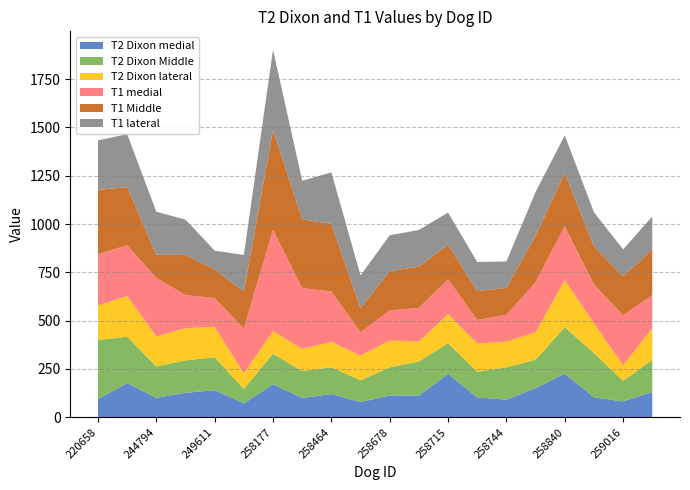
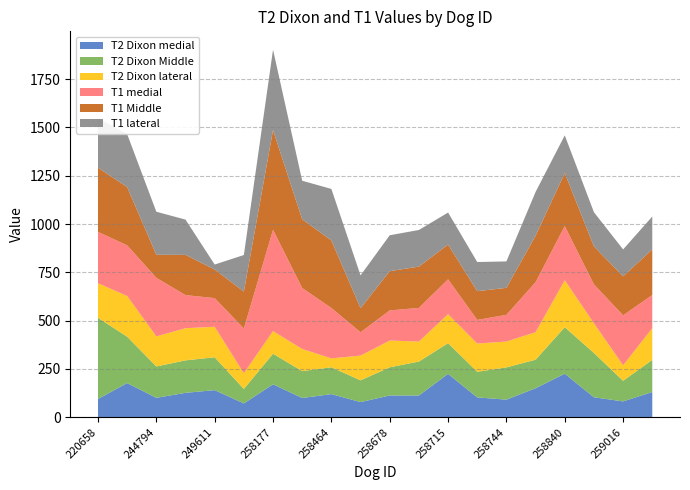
  {
    "T2 Dixon medial": {
      "220658": 90,
      "244794": 100,
      "249611": 140,
      "258177": 170,
      "258464": 120,
      "258678": 110,
      "258715": 220,
      "258744": 90,
      "258840": 230,
      "259016": 80
    },
    "T2 Dixon Middle": {
-     "220658": 310,
+     "220658": 420,
      "244794": 160,
      "249611": 170,
      "258177": 160,
      "258464": 140,
      "258678": 150,
      "258715": 160,
      "258744": 170,
      "258840": 240,
      "259016": 110
    },
    "T2 Dixon lateral": {
      "220658": 180,
      "244794": 160,
      "249611": 160,
      "258177": 120,
-     "258464": 130,
+     "258464": 50,
      "258678": 140,
      "258715": 150,
      "258744": 130,
      "258840": 240,
      "259016": 80
    },
    "T1 medial": {
      "220658": 270,
      "244794": 300,
      "249611": 150,
      "258177": 520,
      "258464": 260,
      "258678": 160,
      "258715": 180,
      "258744": 140,
      "258840": 280,
      "259016": 260
    },
    "T1 Middle": {
      "220658": 330,
      "244794": 120,
      "249611": 150,
      "258177": 520,
      "258464": 350,
      "258678": 200,
      "258715": 180,
      "258744": 140,
      "258840": 270,
      "259016": 200
    },
    "T1 lateral": {
      "244794": 220,
-     "249611": 100,
+     "249611": 30,
      "258177": 420,
      "258464": 270,
      "258678": 190,
      "258715": 170,
      "258744": 140,
      "258840": 200,
      "259016": 140
    }
  }
